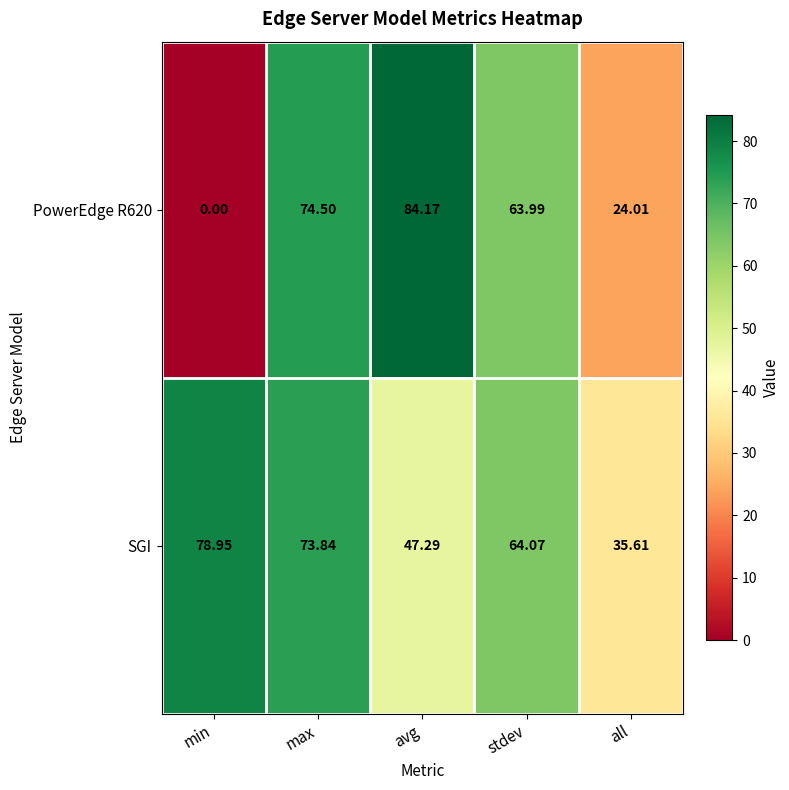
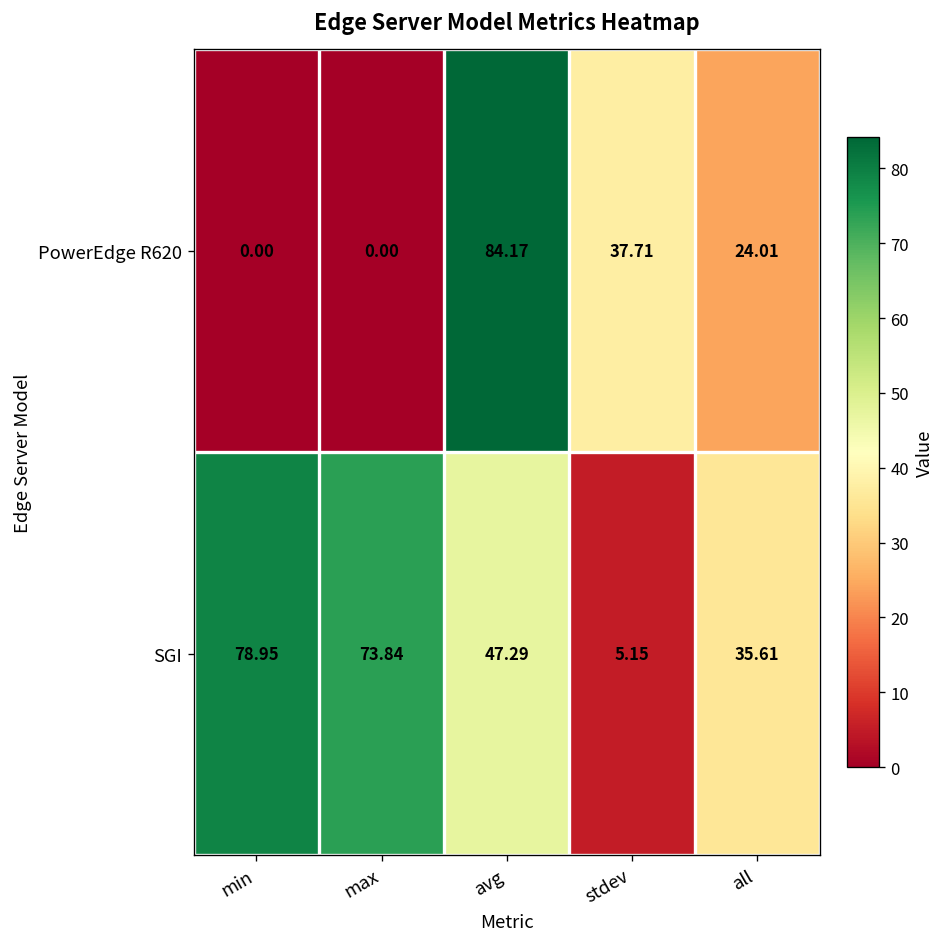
  {
    "PowerEdge R620": {
      "min": 0.00,
-     "max": 74.50,
+     "max": 0.00,
      "avg": 84.17,
-     "stdev": 63.99,
+     "stdev": 37.71,
      "all": 24.01
    },
    "SGI": {
      "min": 78.95,
      "max": 73.84,
      "avg": 47.29,
-     "stdev": 64.07,
+     "stdev": 5.15,
      "all": 35.61
    }
  }
